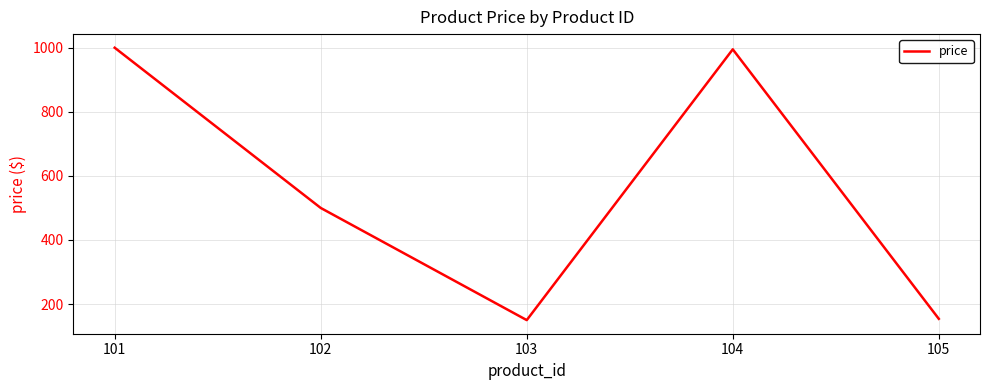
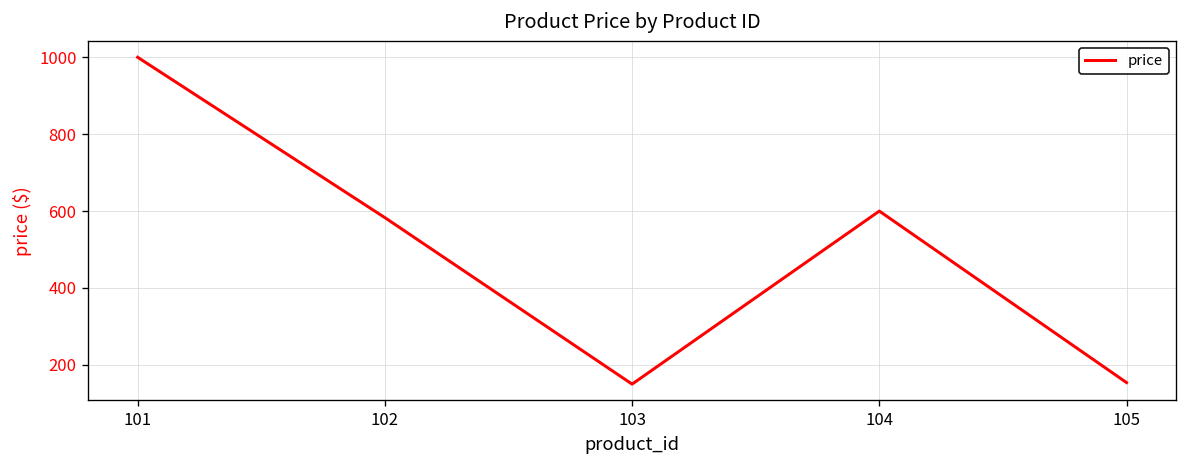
  {
    "101": 1000,
-   "102": 500,
+   "102": 580,
    "103": 150,
-   "104": 1000,
+   "104": 600,
    "105": 150
  }
